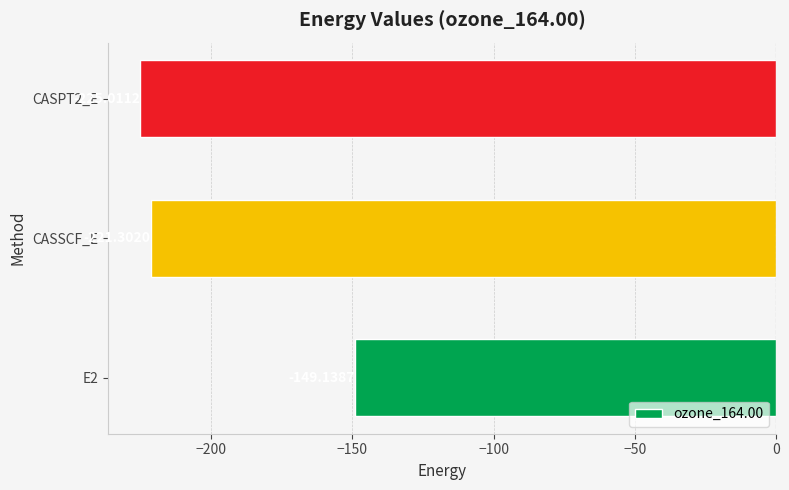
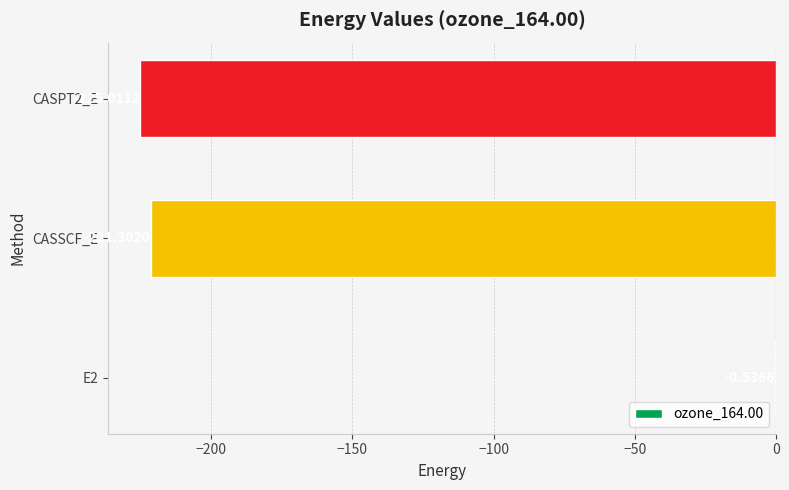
  {
    "CASPT2_E": -225,
    "CASSCF_E": -221,
-   "E2": -149
+   "E2": -1
  }
